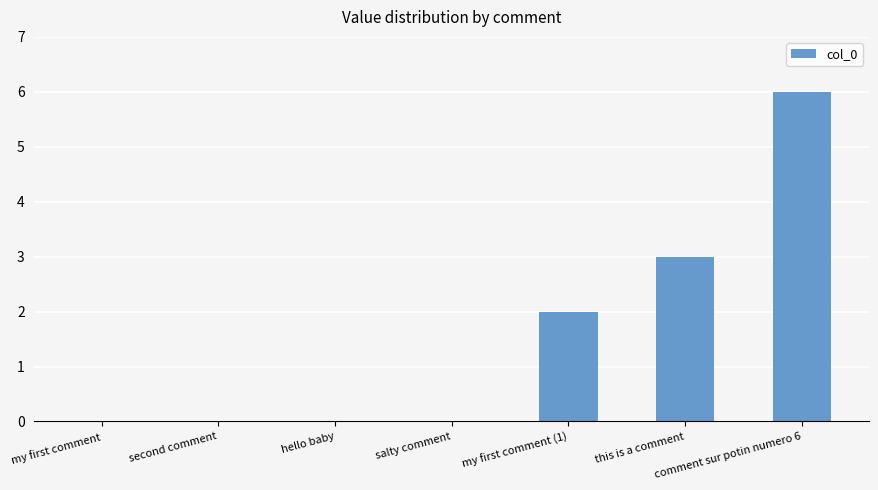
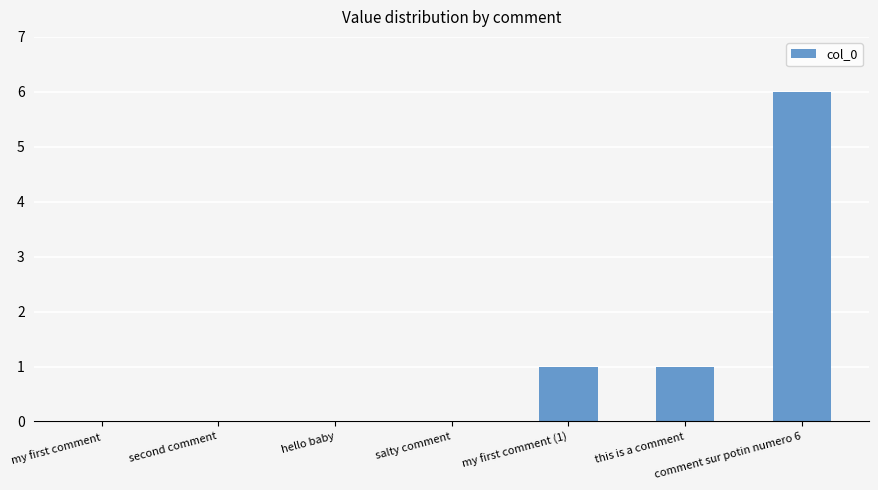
  {
    "my first comment": 0,
    "second comment": 0,
    "hello baby": 0,
    "salty comment": 0,
-   "my first comment (1)": 2,
-   "this is a comment": 3,
+   "my first comment (1)": 1,
+   "this is a comment": 1,
    "comment sur potin numero 6": 6
  }
